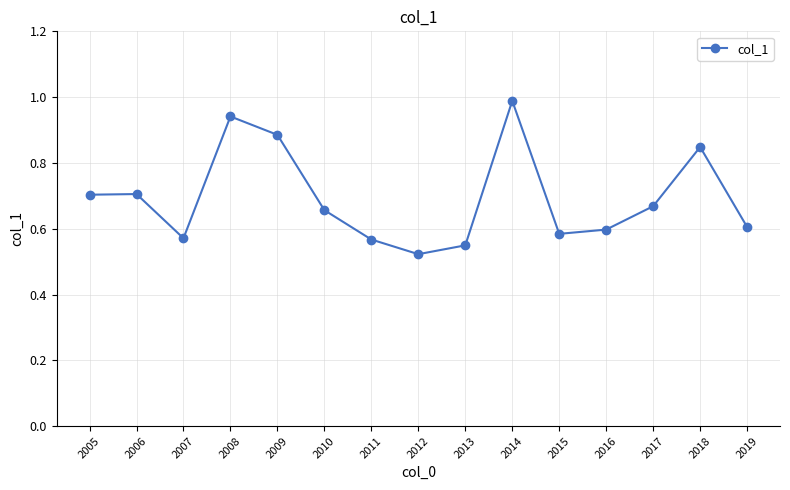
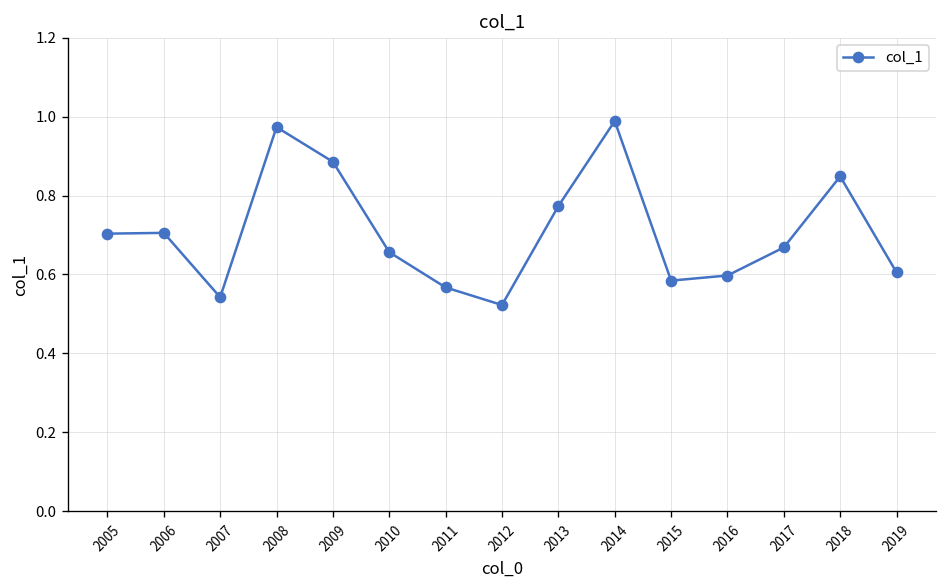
  {
    "2005": 0.70,
    "2006": 0.71,
-   "2007": 0.57,
-   "2008": 0.94,
+   "2007": 0.54,
+   "2008": 0.97,
    "2009": 0.89,
    "2010": 0.66,
    "2011": 0.57,
    "2012": 0.52,
-   "2013": 0.55,
+   "2013": 0.77,
    "2014": 0.99,
    "2015": 0.58,
    "2016": 0.60,
    "2017": 0.67,
    "2018": 0.85,
    "2019": 0.61
  }
